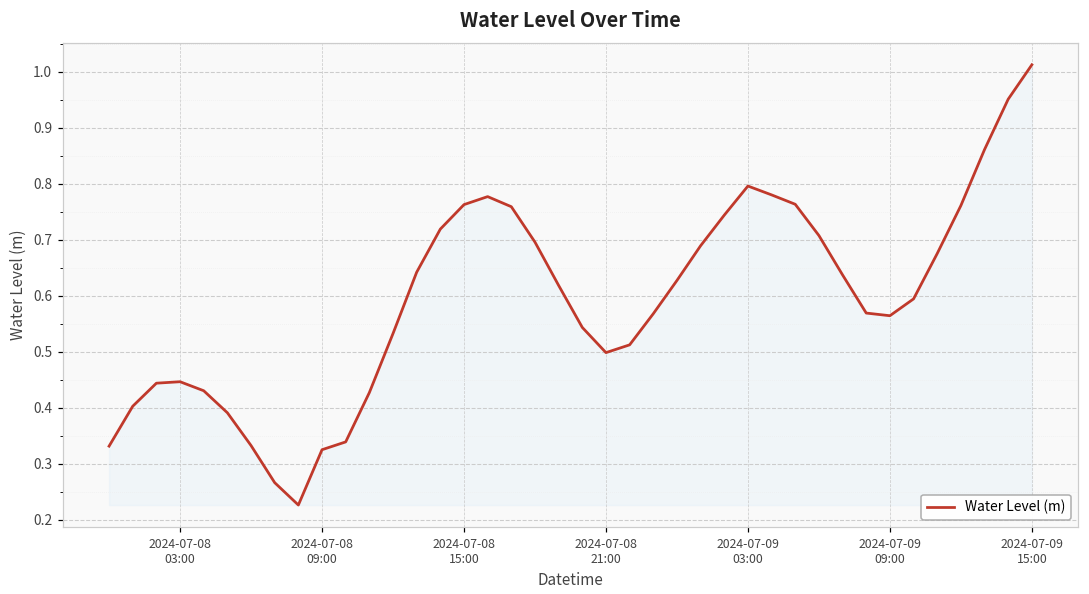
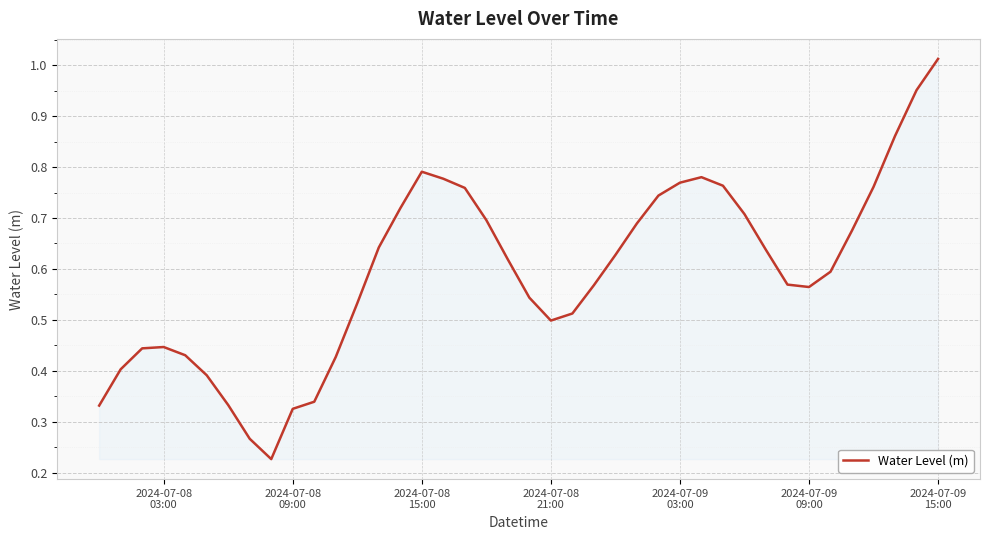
  {
    "2024-07-08 03:00": 0.45,
    "2024-07-08 09:00": 0.33,
-   "2024-07-08 15:00": 0.76,
+   "2024-07-08 15:00": 0.79,
    "2024-07-08 21:00": 0.50,
-   "2024-07-09 03:00": 0.80,
+   "2024-07-09 03:00": 0.77,
    "2024-07-09 09:00": 0.56,
    "2024-07-09 15:00": 1.01
  }
